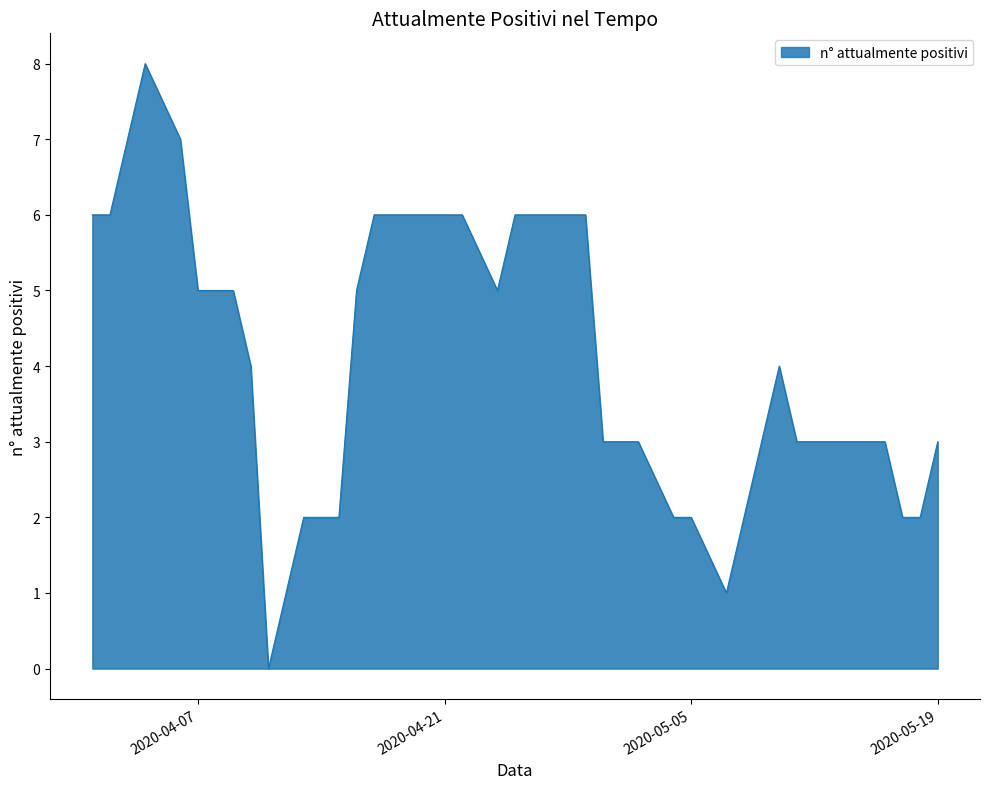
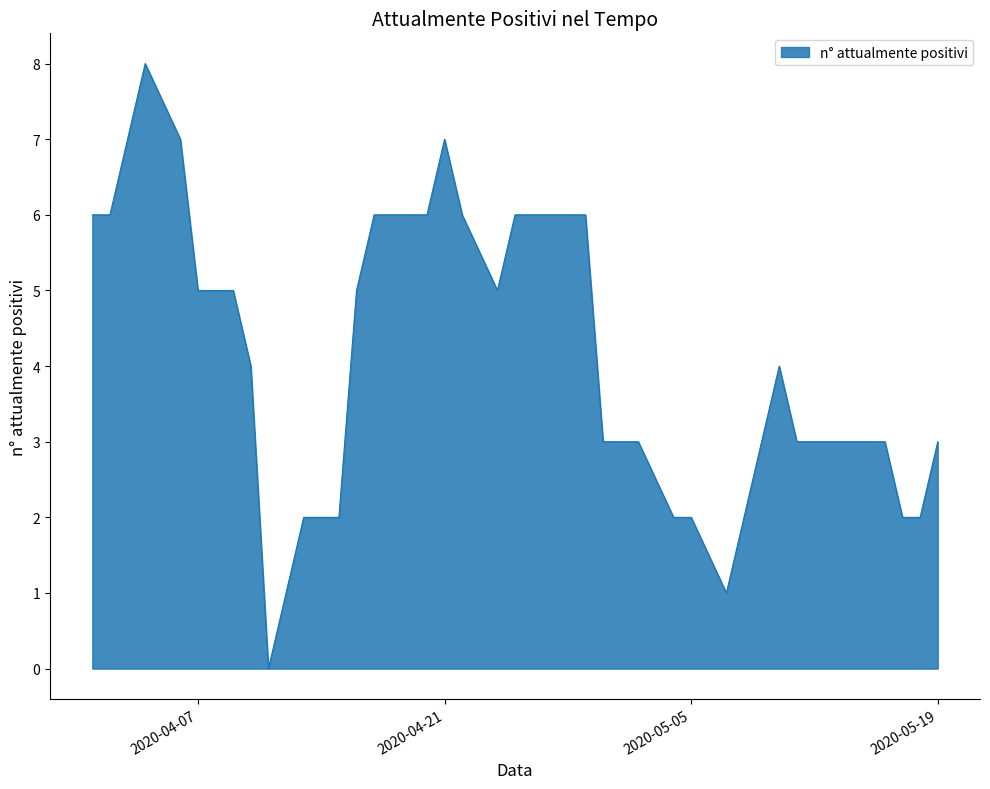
  {
    "2020-04-07": 5,
-   "2020-04-21": 6,
+   "2020-04-21": 7,
    "2020-05-05": 2,
    "2020-05-19": 3
  }
